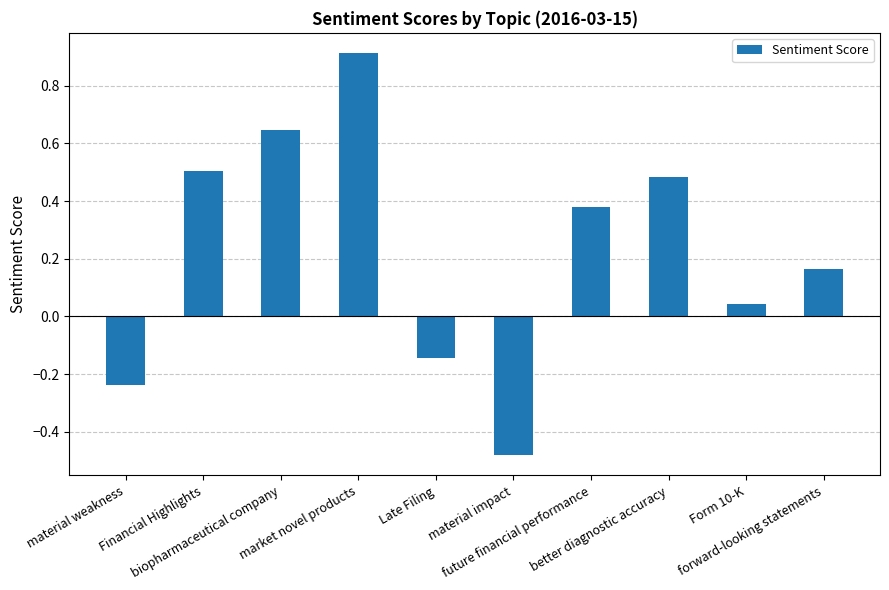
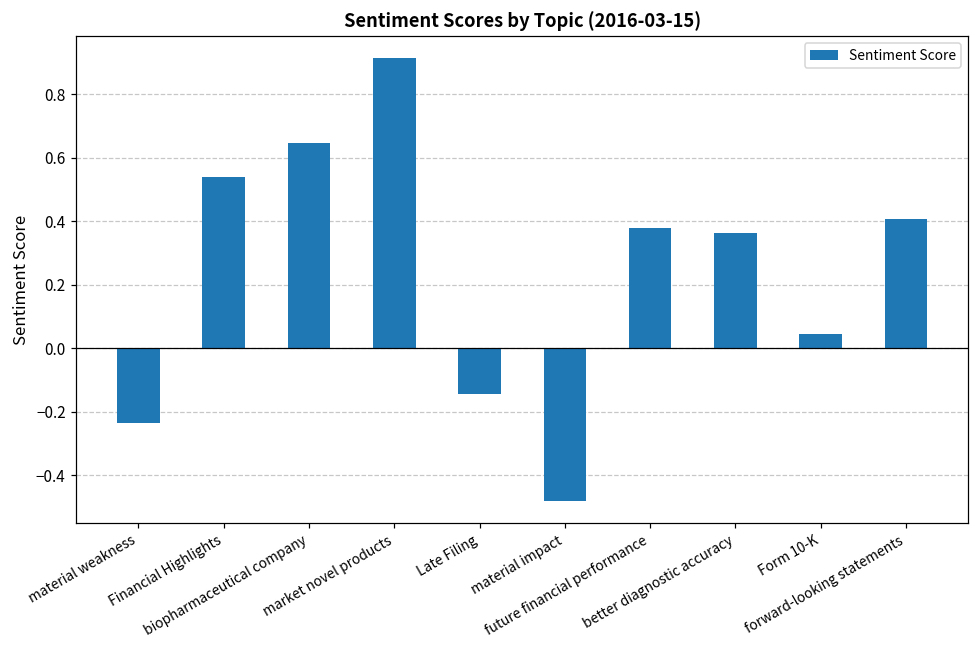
  {
    "material weakness": -0.24,
-   "Financial Highlights": 0.50,
+   "Financial Highlights": 0.54,
    "biopharmaceutical company": 0.65,
    "market novel products": 0.91,
    "Late Filing": -0.15,
    "material impact": -0.48,
    "future financial performance": 0.38,
-   "better diagnostic accuracy": 0.48,
+   "better diagnostic accuracy": 0.36,
    "Form 10-K": 0.04,
-   "forward-looking statements": 0.17
+   "forward-looking statements": 0.41
  }
